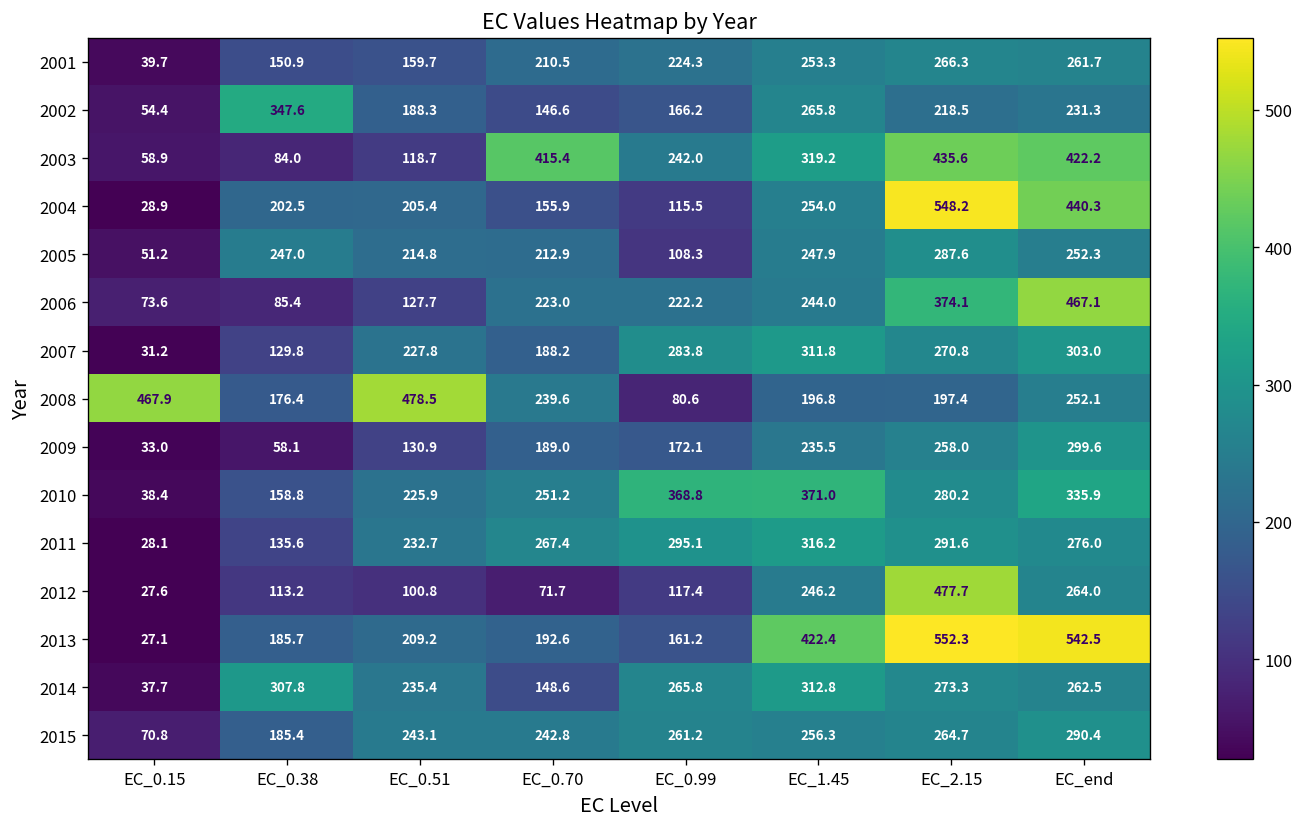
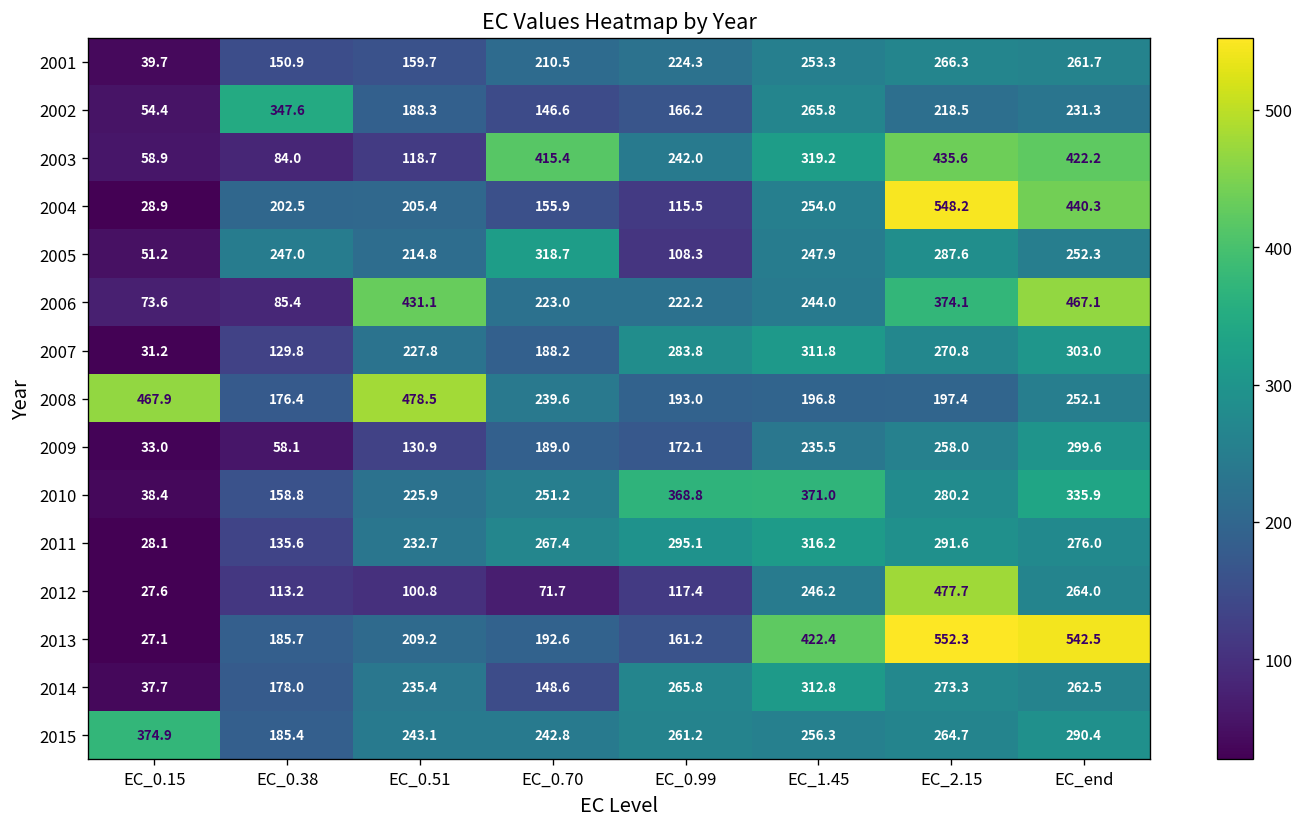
  {
    "2001": {
      "EC_0.15": 39.7,
      "EC_0.38": 150.9,
      "EC_0.51": 159.7,
      "EC_0.70": 210.5,
      "EC_0.99": 224.3,
      "EC_1.45": 253.3,
      "EC_2.15": 266.3,
      "EC_end": 261.7
    },
    "2002": {
      "EC_0.15": 54.4,
      "EC_0.38": 347.6,
      "EC_0.51": 188.3,
      "EC_0.70": 146.6,
      "EC_0.99": 166.2,
      "EC_1.45": 265.8,
      "EC_2.15": 218.5,
      "EC_end": 231.3
    },
    "2003": {
      "EC_0.15": 58.9,
      "EC_0.38": 84.0,
      "EC_0.51": 118.7,
      "EC_0.70": 415.4,
      "EC_0.99": 242.0,
      "EC_1.45": 319.2,
      "EC_2.15": 435.6,
      "EC_end": 422.2
    },
    "2004": {
      "EC_0.15": 28.9,
      "EC_0.38": 202.5,
      "EC_0.51": 205.4,
      "EC_0.70": 155.9,
      "EC_0.99": 115.5,
      "EC_1.45": 254.0,
      "EC_2.15": 548.2,
      "EC_end": 440.3
    },
    "2005": {
      "EC_0.15": 51.2,
      "EC_0.38": 247.0,
      "EC_0.51": 214.8,
-     "EC_0.70": 212.9,
+     "EC_0.70": 318.7,
      "EC_0.99": 108.3,
      "EC_1.45": 247.9,
      "EC_2.15": 287.6,
      "EC_end": 252.3
    },
    "2006": {
      "EC_0.15": 73.6,
      "EC_0.38": 85.4,
-     "EC_0.51": 127.7,
+     "EC_0.51": 431.1,
      "EC_0.70": 223.0,
      "EC_0.99": 222.2,
      "EC_1.45": 244.0,
      "EC_2.15": 374.1,
      "EC_end": 467.1
    },
    "2007": {
      "EC_0.15": 31.2,
      "EC_0.38": 129.8,
      "EC_0.51": 227.8,
      "EC_0.70": 188.2,
      "EC_0.99": 283.8,
      "EC_1.45": 311.8,
      "EC_2.15": 270.8,
      "EC_end": 303.0
    },
    "2008": {
      "EC_0.15": 467.9,
      "EC_0.38": 176.4,
      "EC_0.51": 478.5,
      "EC_0.70": 239.6,
-     "EC_0.99": 80.6,
+     "EC_0.99": 193.0,
      "EC_1.45": 196.8,
      "EC_2.15": 197.4,
      "EC_end": 252.1
    },
    "2009": {
      "EC_0.15": 33.0,
      "EC_0.38": 58.1,
      "EC_0.51": 130.9,
      "EC_0.70": 189.0,
      "EC_0.99": 172.1,
      "EC_1.45": 235.5,
      "EC_2.15": 258.0,
      "EC_end": 299.6
    },
    "2010": {
      "EC_0.15": 38.4,
      "EC_0.38": 158.8,
      "EC_0.51": 225.9,
      "EC_0.70": 251.2,
      "EC_0.99": 368.8,
      "EC_1.45": 371.0,
      "EC_2.15": 280.2,
      "EC_end": 335.9
    },
    "2011": {
      "EC_0.15": 28.1,
      "EC_0.38": 135.6,
      "EC_0.51": 232.7,
      "EC_0.70": 267.4,
      "EC_0.99": 295.1,
      "EC_1.45": 316.2,
      "EC_2.15": 291.6,
      "EC_end": 276.0
    },
    "2012": {
      "EC_0.15": 27.6,
      "EC_0.38": 113.2,
      "EC_0.51": 100.8,
      "EC_0.70": 71.7,
      "EC_0.99": 117.4,
      "EC_1.45": 246.2,
      "EC_2.15": 477.7,
      "EC_end": 264.0
    },
    "2013": {
      "EC_0.15": 27.1,
      "EC_0.38": 185.7,
      "EC_0.51": 209.2,
      "EC_0.70": 192.6,
      "EC_0.99": 161.2,
      "EC_1.45": 422.4,
      "EC_2.15": 552.3,
      "EC_end": 542.5
    },
    "2014": {
      "EC_0.15": 37.7,
-     "EC_0.38": 307.8,
+     "EC_0.38": 178.0,
      "EC_0.51": 235.4,
      "EC_0.70": 148.6,
      "EC_0.99": 265.8,
      "EC_1.45": 312.8,
      "EC_2.15": 273.3,
      "EC_end": 262.5
    },
    "2015": {
-     "EC_0.15": 70.8,
+     "EC_0.15": 374.9,
      "EC_0.38": 185.4,
      "EC_0.51": 243.1,
      "EC_0.70": 242.8,
      "EC_0.99": 261.2,
      "EC_1.45": 256.3,
      "EC_2.15": 264.7,
      "EC_end": 290.4
    }
  }
